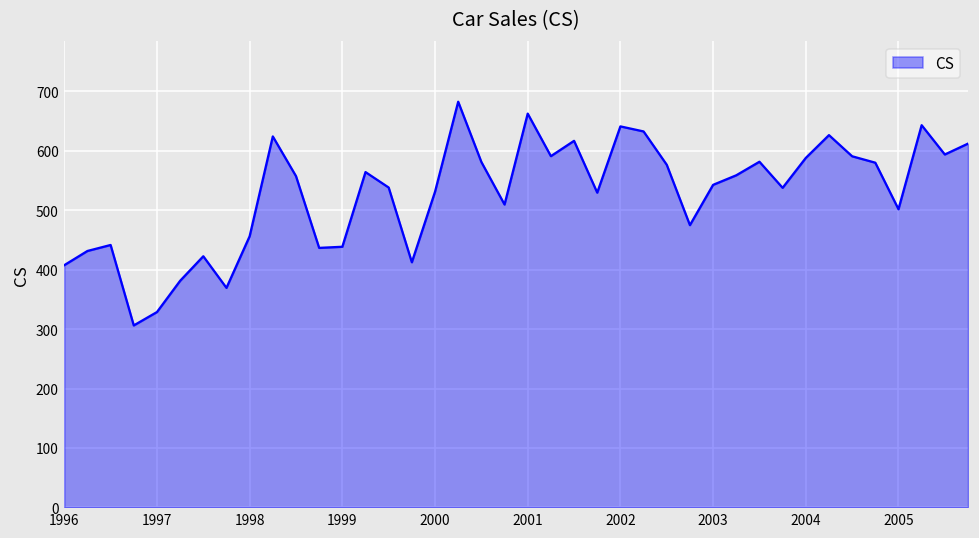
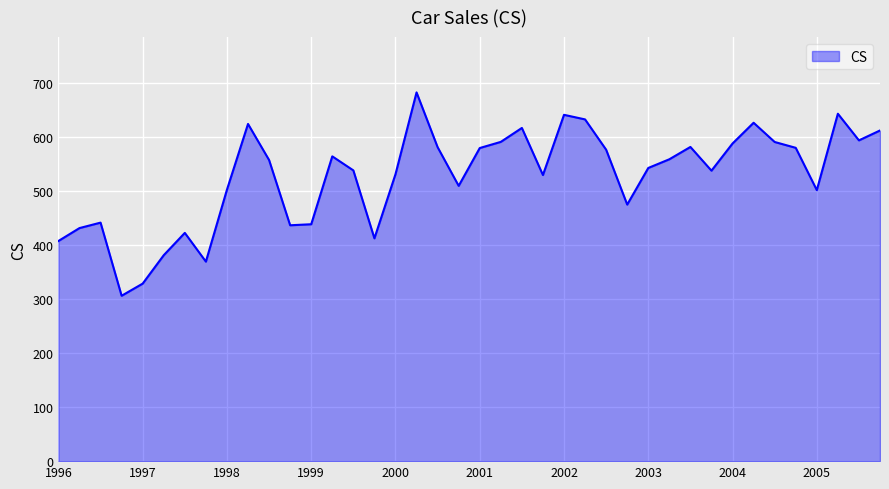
  {
    "1996": 410,
    "1997": 330,
-   "1998": 460,
+   "1998": 500,
    "1999": 440,
    "2000": 530,
-   "2001": 660,
+   "2001": 580,
    "2002": 640,
    "2003": 540,
    "2004": 590,
    "2005": 500
  }
